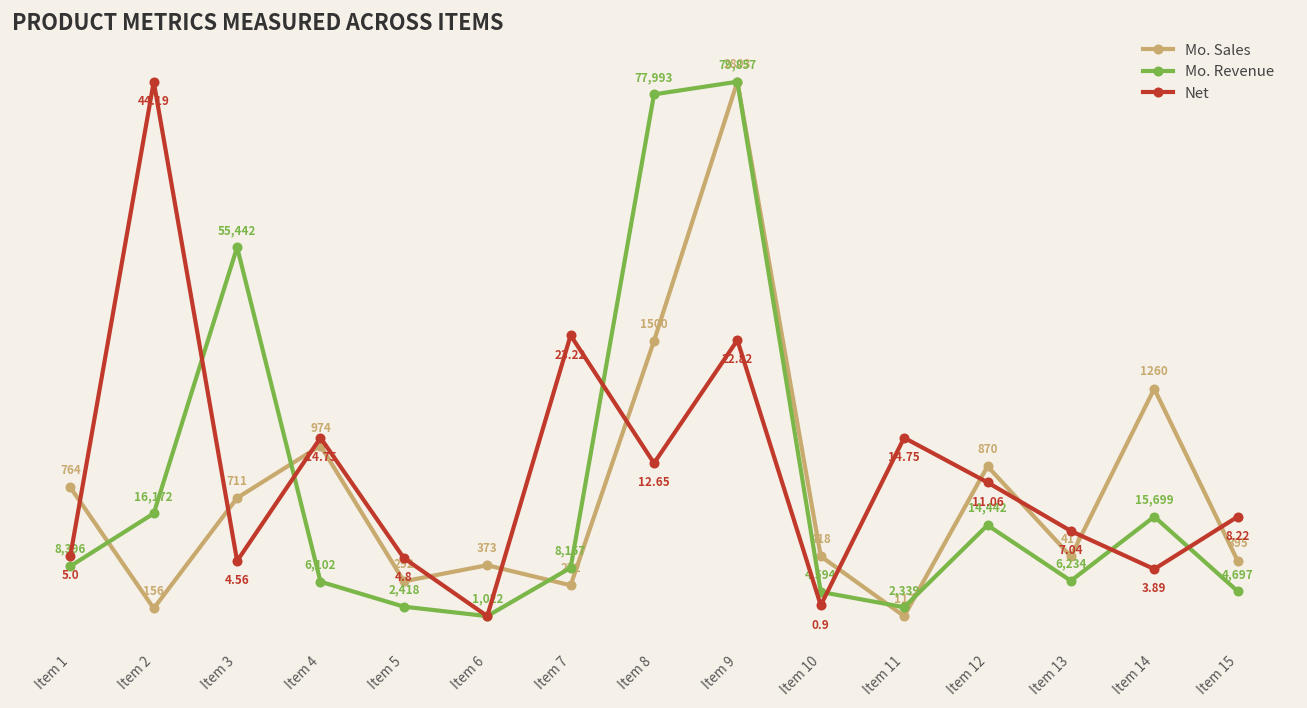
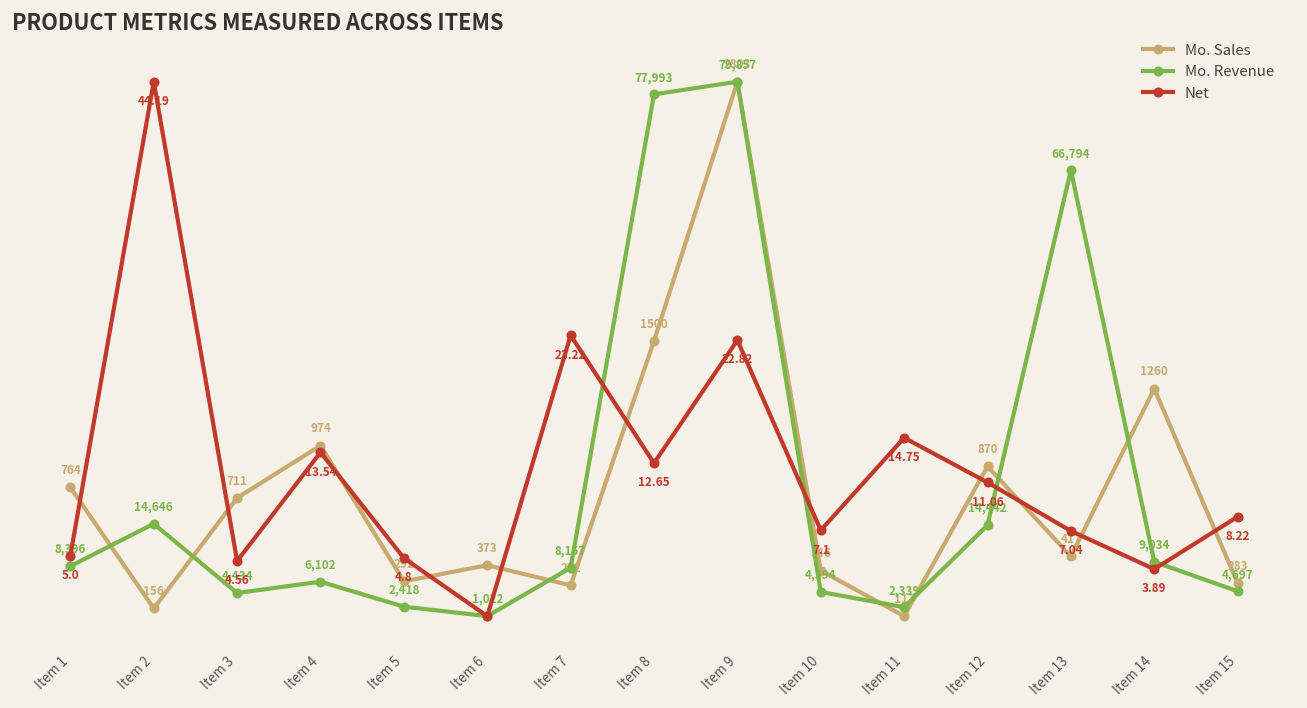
  {
    "Mo. Sales": {
      "Item 1": "764",
      "Item 2": "156",
      "Item 3": "711",
      "Item 4": "974",
      "Item 6": "373",
      "Item 8": "1500",
-     "Item 10": "418",
+     "Item 10": "346",
      "Item 12": "870",
      "Item 13": "417",
      "Item 14": "1260",
-     "Item 15": "395"
+     "Item 15": "283"
    },
    "Mo. Revenue": {
-     "Item 2": "16,172",
-     "Item 3": "55,442",
+     "Item 2": "14,646",
+     "Item 3": "4,434",
      "Item 4": "6,102",
      "Item 5": "2,418",
      "Item 6": "1,022",
      "Item 7": "8,157",
      "Item 8": "77,993",
-     "Item 13": "6,234",
-     "Item 14": "15,699"
+     "Item 13": "66,794",
+     "Item 14": "9,034"
    },
    "Net": {
      "Item 1": "5.0",
      "Item 2": "44.19",
-     "Item 4": "14.75",
+     "Item 4": "13.54",
      "Item 7": "23.22",
      "Item 8": "12.65",
      "Item 9": "22.82",
-     "Item 10": "0.9",
+     "Item 10": "7.1",
      "Item 11": "14.75",
      "Item 14": "3.89",
      "Item 15": "8.22"
    }
  }
